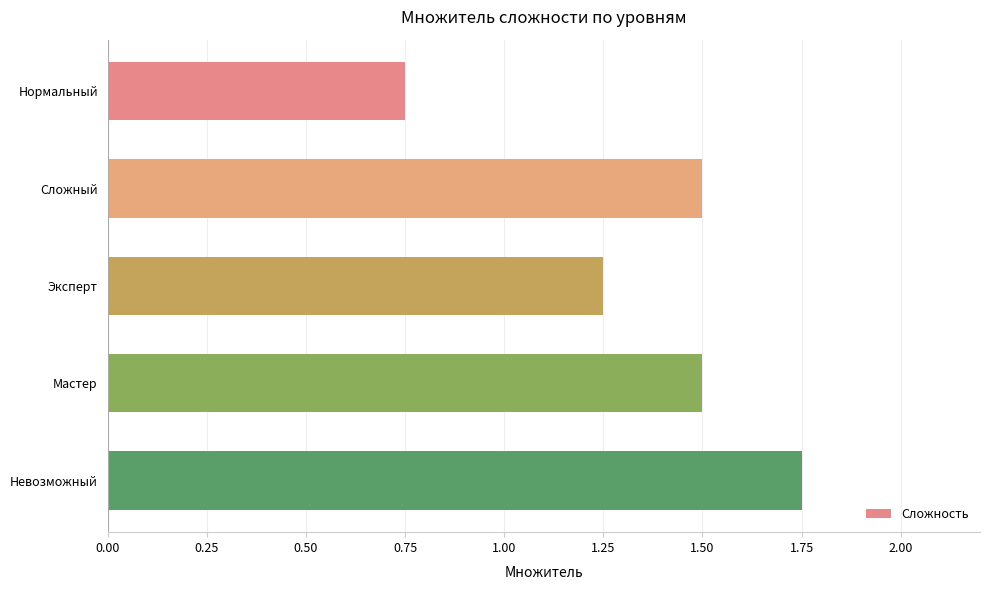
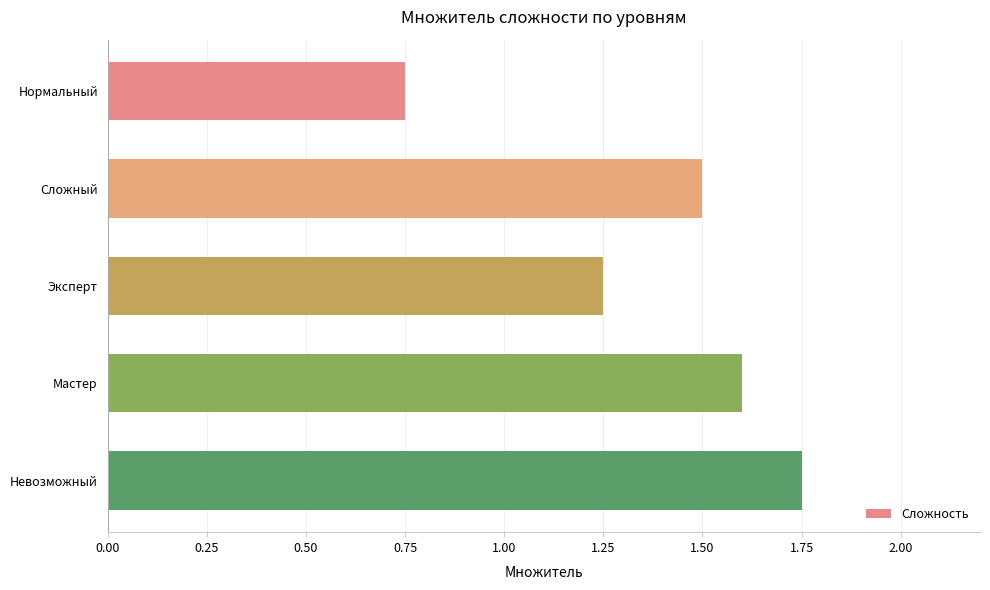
  {
    "Нормальный": 0.75,
    "Сложный": 1.5,
    "Эксперт": 1.25,
-   "Мастер": 1.5,
+   "Мастер": 1.6,
    "Невозможный": 1.75
  }
